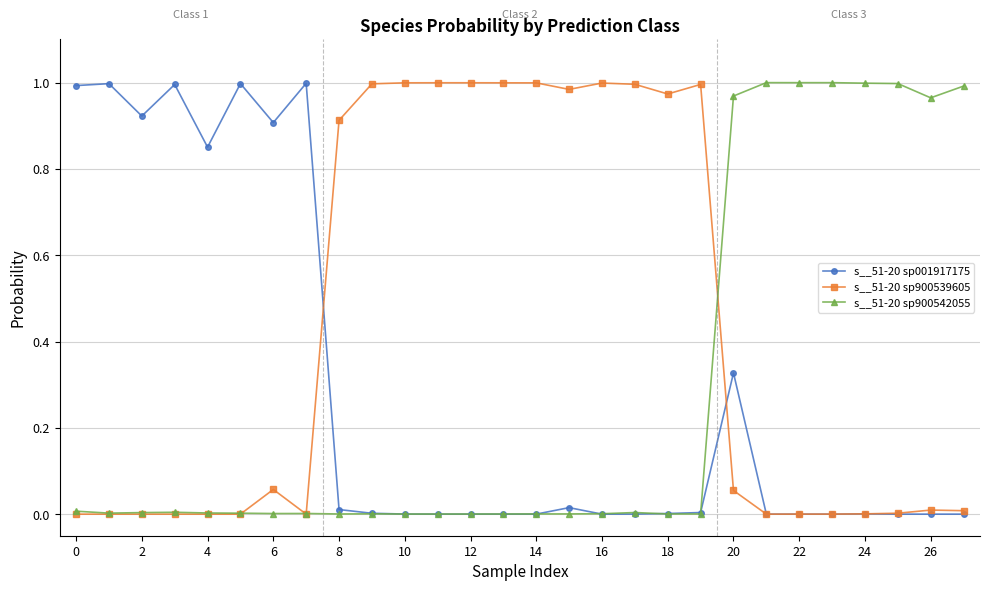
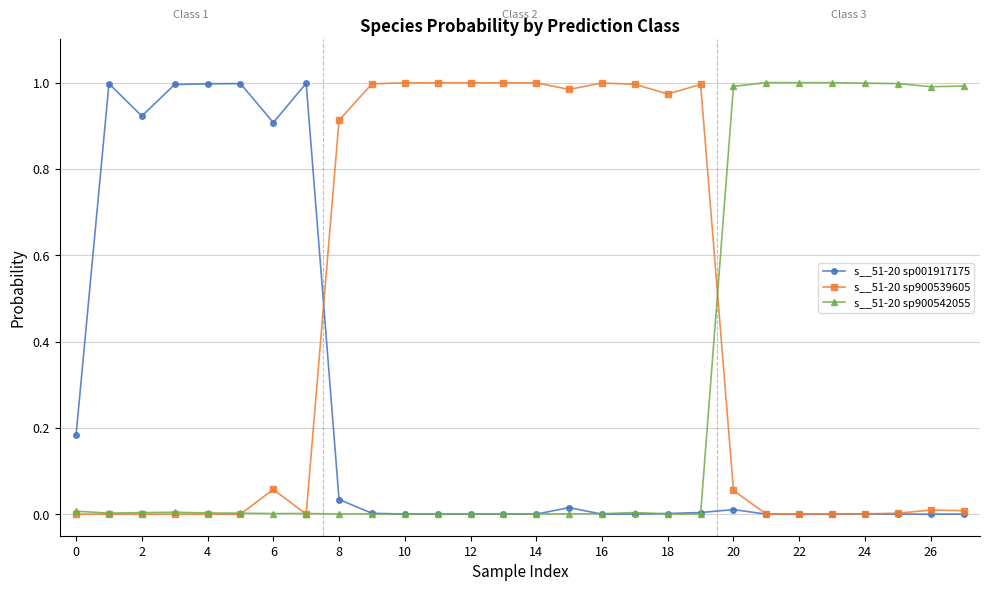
  {
    "s__51-20 sp001917175": {
-     "0": 0.99,
+     "0": 0.18,
      "2": 0.92,
-     "4": 0.85,
+     "4": 1.00,
      "6": 0.91,
-     "8": 0.01,
-     "20": 0.33,
+     "8": 0.03,
+     "20": 0.01,
      "26": 0.00
    },
    "s__51-20 sp900539605": {
      "0": 0.00,
      "6": 0.06,
      "8": 0.91,
      "10": 1.00,
      "12": 1.00,
      "14": 1.00,
      "16": 1.00,
      "18": 0.97,
      "20": 0.05,
      "26": 0.01
    },
    "s__51-20 sp900542055": {
      "0": 0.01,
      "6": 0.00,
      "8": 0.00,
-     "20": 0.97,
+     "20": 0.99,
      "22": 1.00,
      "24": 1.00,
-     "26": 0.96
+     "26": 0.99
    }
  }
